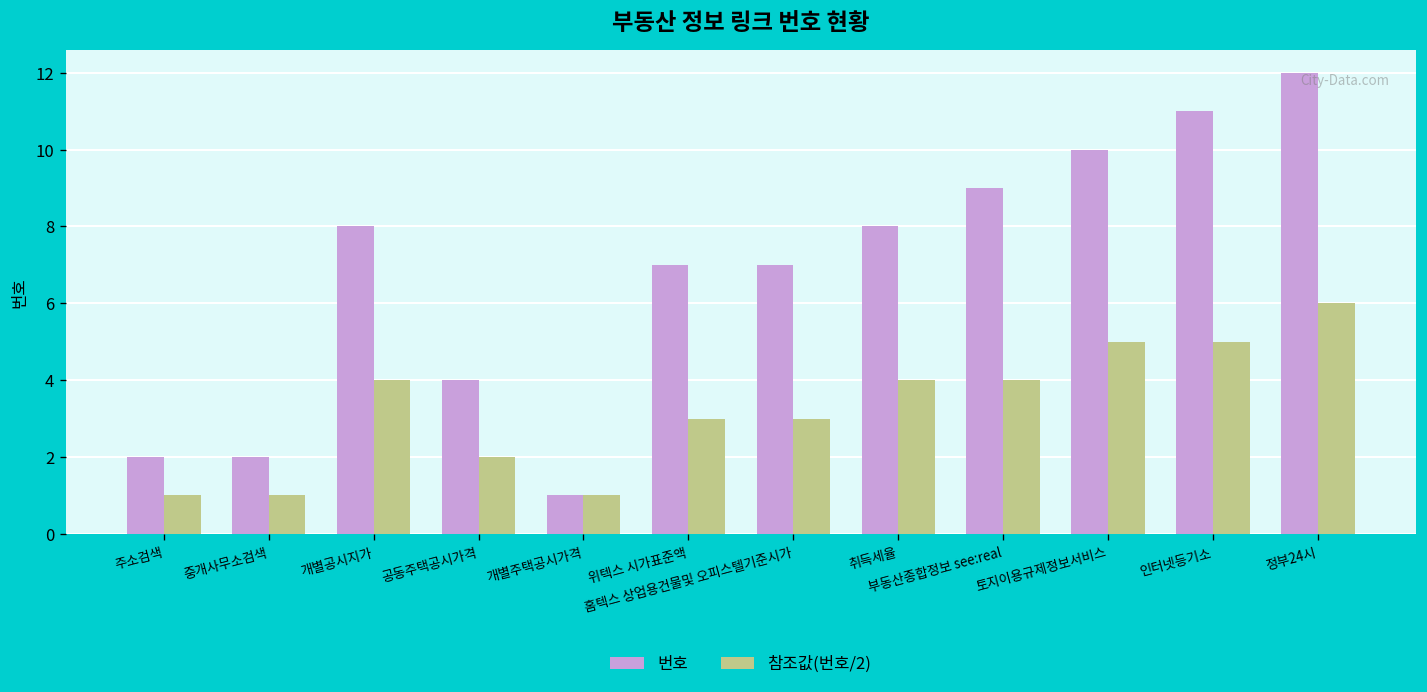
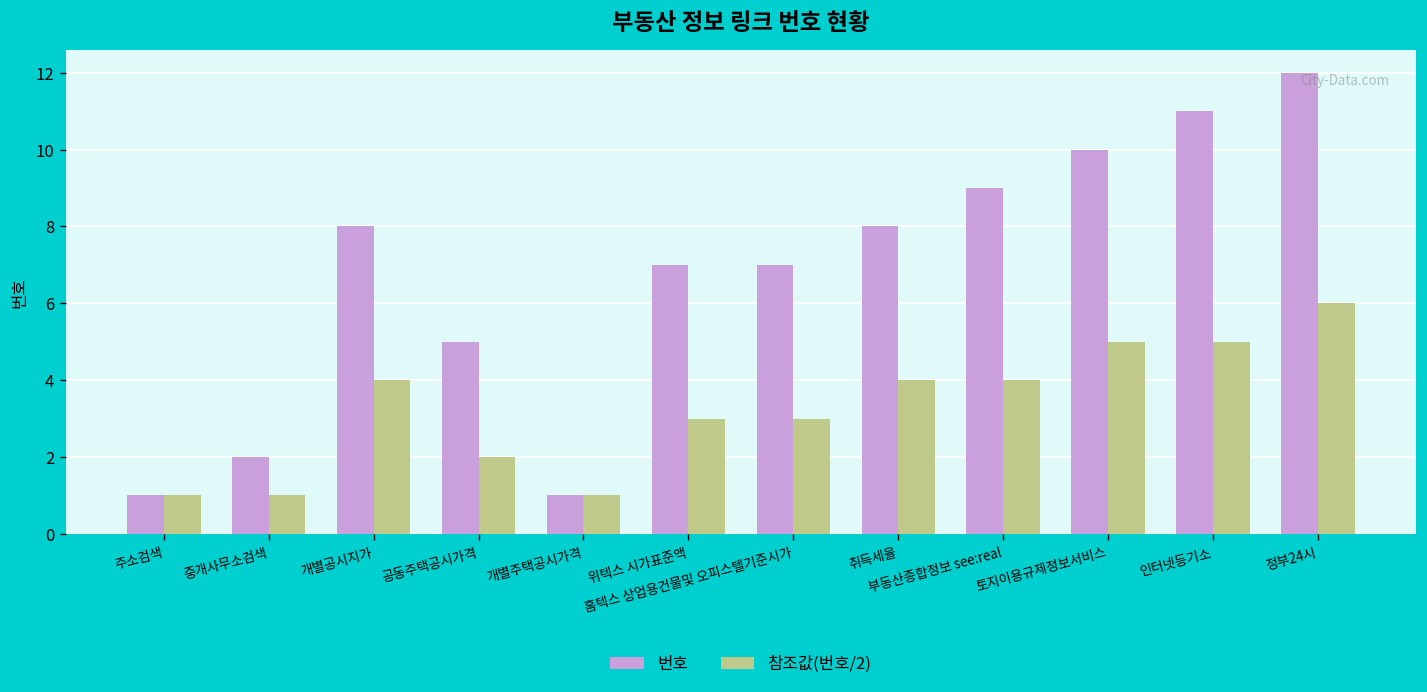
  {
    "번호": {
-     "주소검색": 2,
+     "주소검색": 1,
      "중개사무소검색": 2,
      "개별공시지가": 8,
-     "공동주택공시가격": 4,
+     "공동주택공시가격": 5,
      "개별주택공시가격": 1,
      "위텍스 시가표준액": 7,
      "홈텍스 상업용건물및 오피스텔기준시가": 7,
      "취득세율": 8,
      "부동산종합정보 see:real": 9,
      "토지이용규제정보서비스": 10,
      "인터넷등기소": 11,
      "정부24시": 12
    },
    "참조값(번호/2)": {
      "주소검색": 1,
      "중개사무소검색": 1,
      "개별공시지가": 4,
      "공동주택공시가격": 2,
      "개별주택공시가격": 1,
      "위텍스 시가표준액": 3,
      "홈텍스 상업용건물및 오피스텔기준시가": 3,
      "취득세율": 4,
      "부동산종합정보 see:real": 4,
      "토지이용규제정보서비스": 5,
      "인터넷등기소": 5,
      "정부24시": 6
    }
  }
